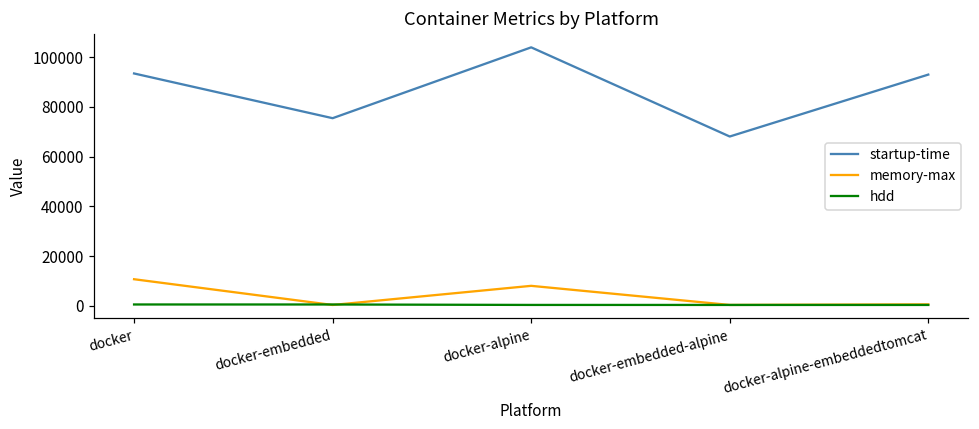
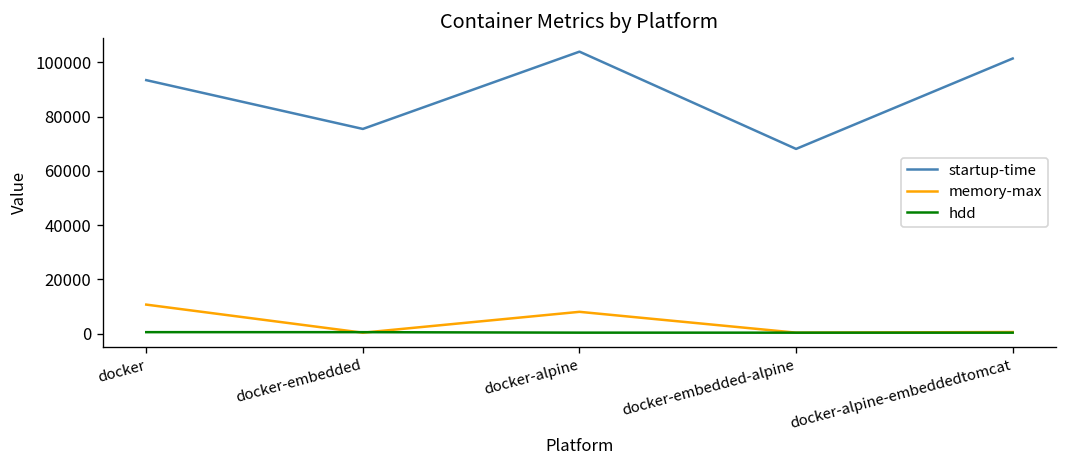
  {
    "startup-time": {
      "docker": 93000,
      "docker-embedded": 75000,
      "docker-alpine": 104000,
      "docker-embedded-alpine": 68000,
-     "docker-alpine-embeddedtomcat": 93000
+     "docker-alpine-embeddedtomcat": 101000
    },
    "memory-max": {
      "docker": 11000,
      "docker-alpine": 8000
    },
    "hdd": {
      "docker": 1000,
      "docker-alpine": 0
    }
  }
